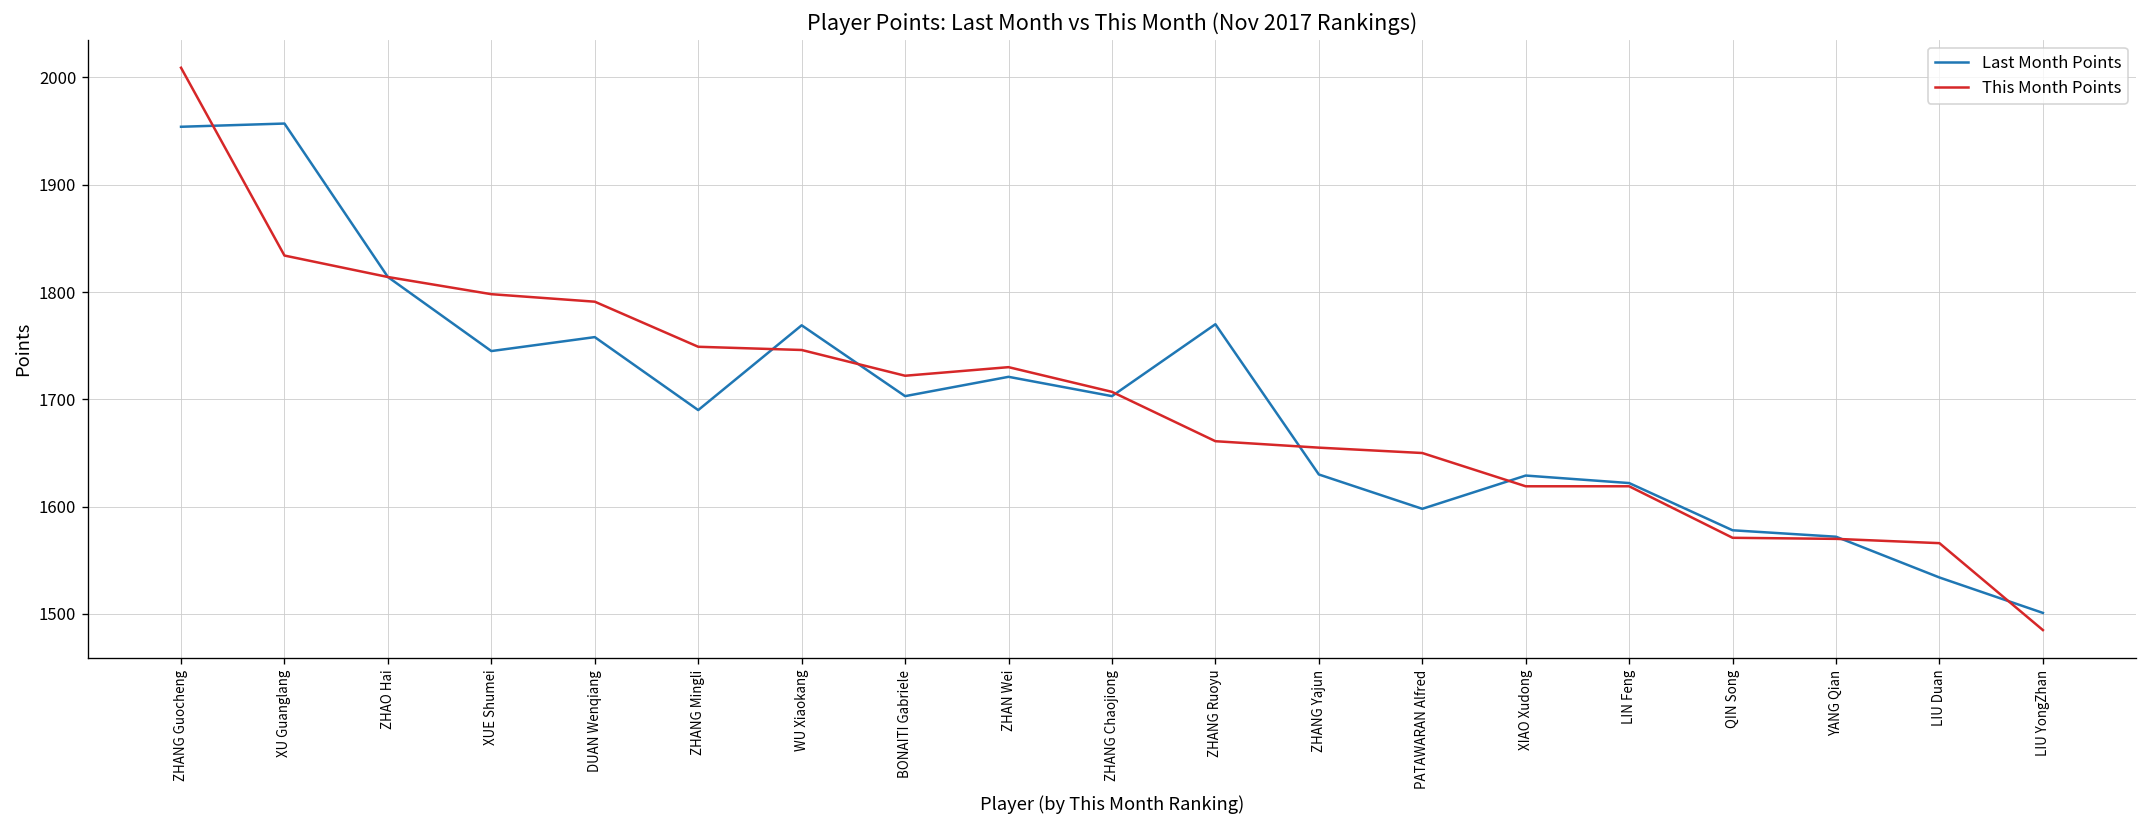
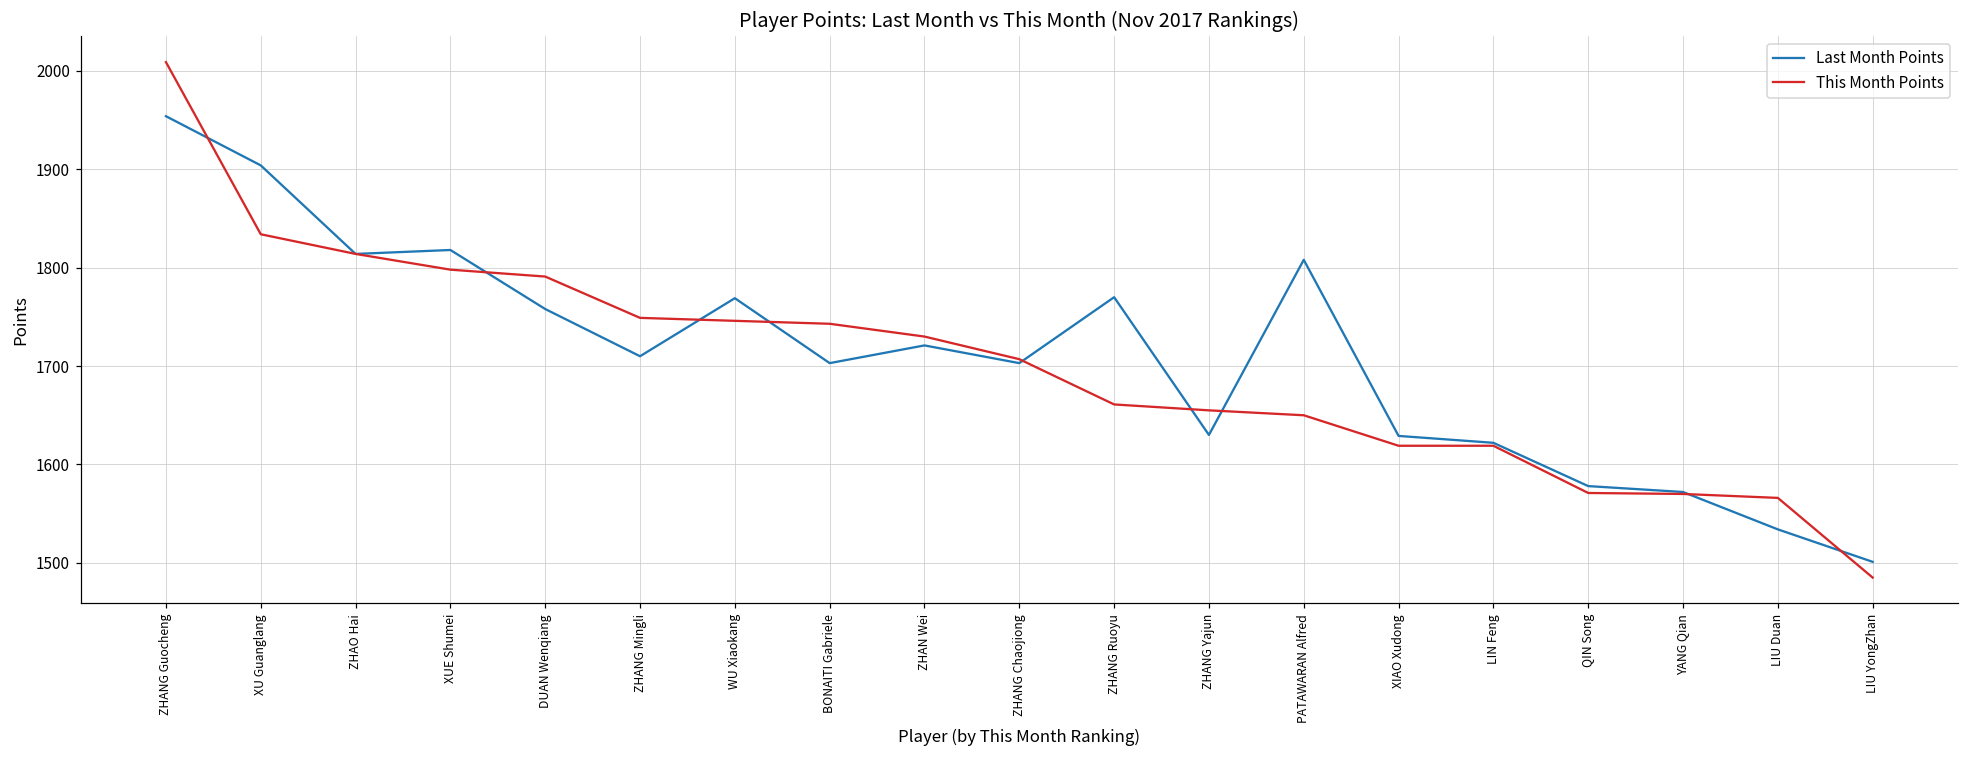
  {
    "Last Month Points": {
      "ZHANG Guocheng": 1950,
-     "XU Guanglang": 1960,
-     "XUE Shumei": 1750,
+     "XU Guanglang": 1900,
+     "XUE Shumei": 1820,
      "DUAN Wenqiang": 1760,
-     "ZHANG Mingli": 1690,
+     "ZHANG Mingli": 1710,
      "WU Xiaokang": 1770,
      "BONAITI Gabriele": 1700,
      "ZHAN Wei": 1720,
      "ZHANG Chaojiong": 1700,
      "ZHANG Ruoyu": 1770,
      "ZHANG Yajun": 1630,
-     "PATAWARAN Alfred": 1600,
+     "PATAWARAN Alfred": 1810,
      "XIAO Xudong": 1630,
      "LIN Feng": 1620,
      "QIN Song": 1580,
      "LIU Duan": 1530,
      "LIU YongZhan": 1500
    },
    "This Month Points": {
      "ZHANG Guocheng": 2010,
      "XU Guanglang": 1830,
      "XUE Shumei": 1800,
      "DUAN Wenqiang": 1790,
      "ZHANG Mingli": 1750,
      "WU Xiaokang": 1750,
-     "BONAITI Gabriele": 1720,
+     "BONAITI Gabriele": 1740,
      "ZHAN Wei": 1730,
      "ZHANG Chaojiong": 1710,
      "ZHANG Ruoyu": 1660,
      "ZHANG Yajun": 1660,
      "PATAWARAN Alfred": 1650,
      "XIAO Xudong": 1620,
      "LIN Feng": 1620,
      "QIN Song": 1570,
      "LIU Duan": 1570,
      "LIU YongZhan": 1490
    }
  }
